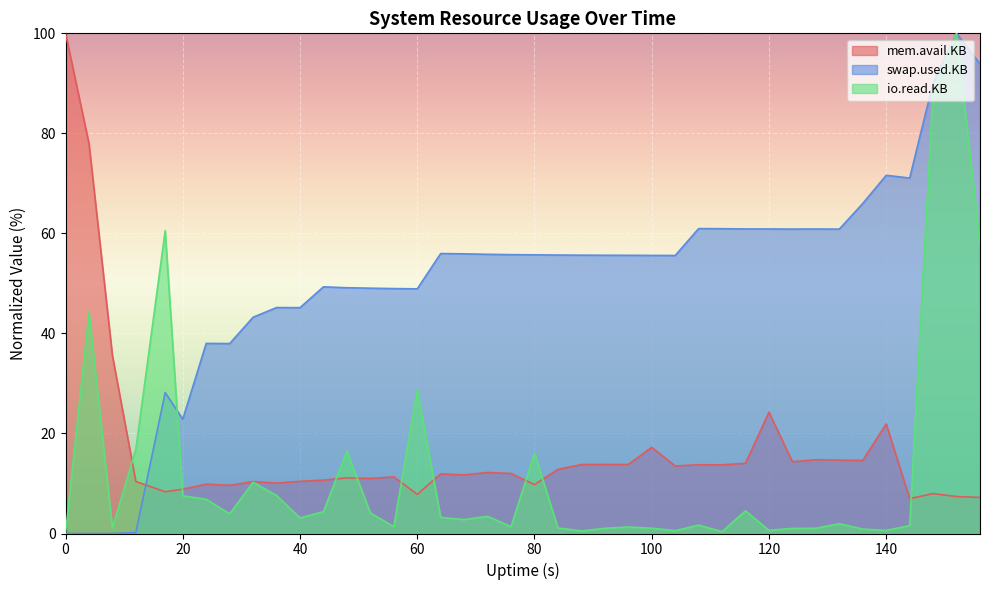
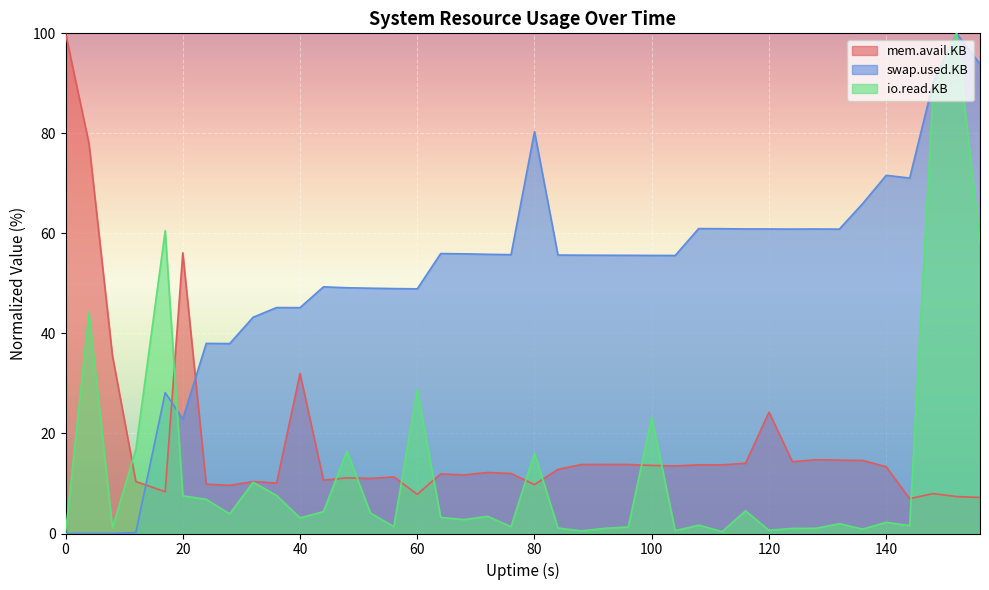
  {
    "mem.avail.KB": {
      "0": 100,
-     "20": 9,
-     "40": 10,
+     "20": 56,
+     "40": 32,
      "60": 8,
      "80": 10,
-     "100": 17,
+     "100": 14,
      "120": 24,
-     "140": 22
+     "140": 13
    },
    "swap.used.KB": {
      "20": 23,
      "40": 45,
      "60": 49,
-     "80": 56,
+     "80": 80,
      "100": 56,
      "120": 61,
      "140": 72
    },
    "io.read.KB": {
      "20": 8,
      "40": 3,
      "60": 29,
      "80": 16,
-     "100": 1,
+     "100": 23,
      "120": 1,
-     "140": 1
+     "140": 2
    }
  }
